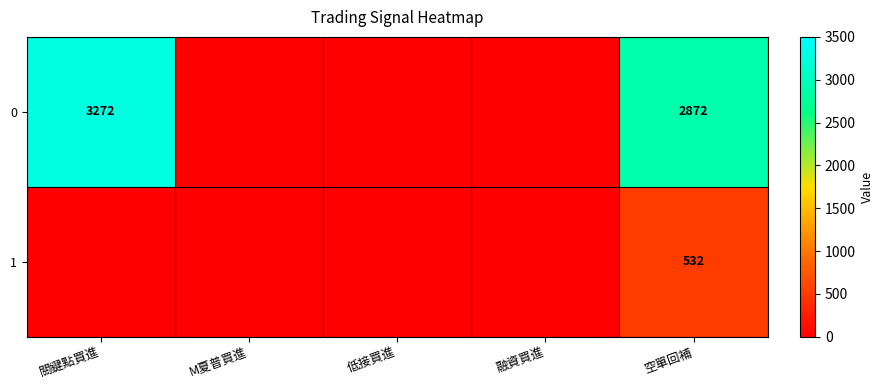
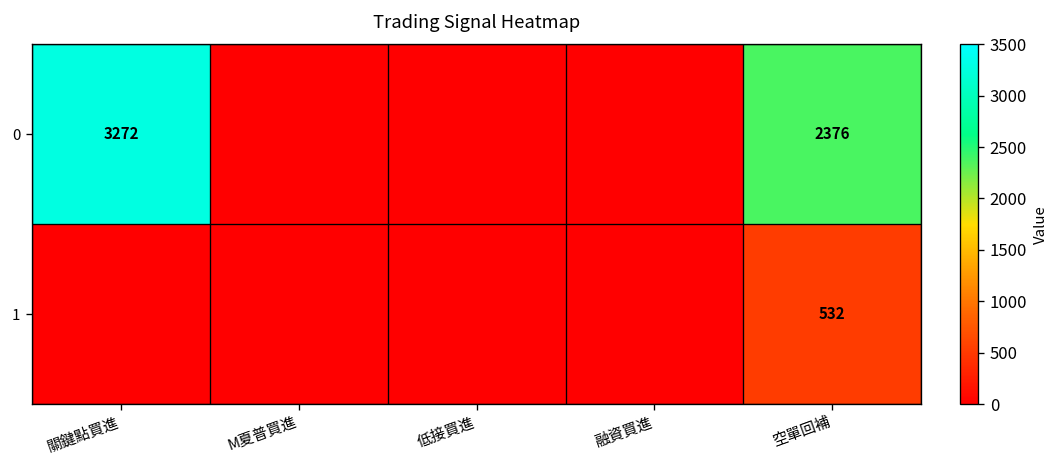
  {
    "0": {
      "關鍵點買進": 3272,
-     "空單回補": 2872
+     "空單回補": 2376
    },
    "1": {
      "空單回補": 532
    }
  }
